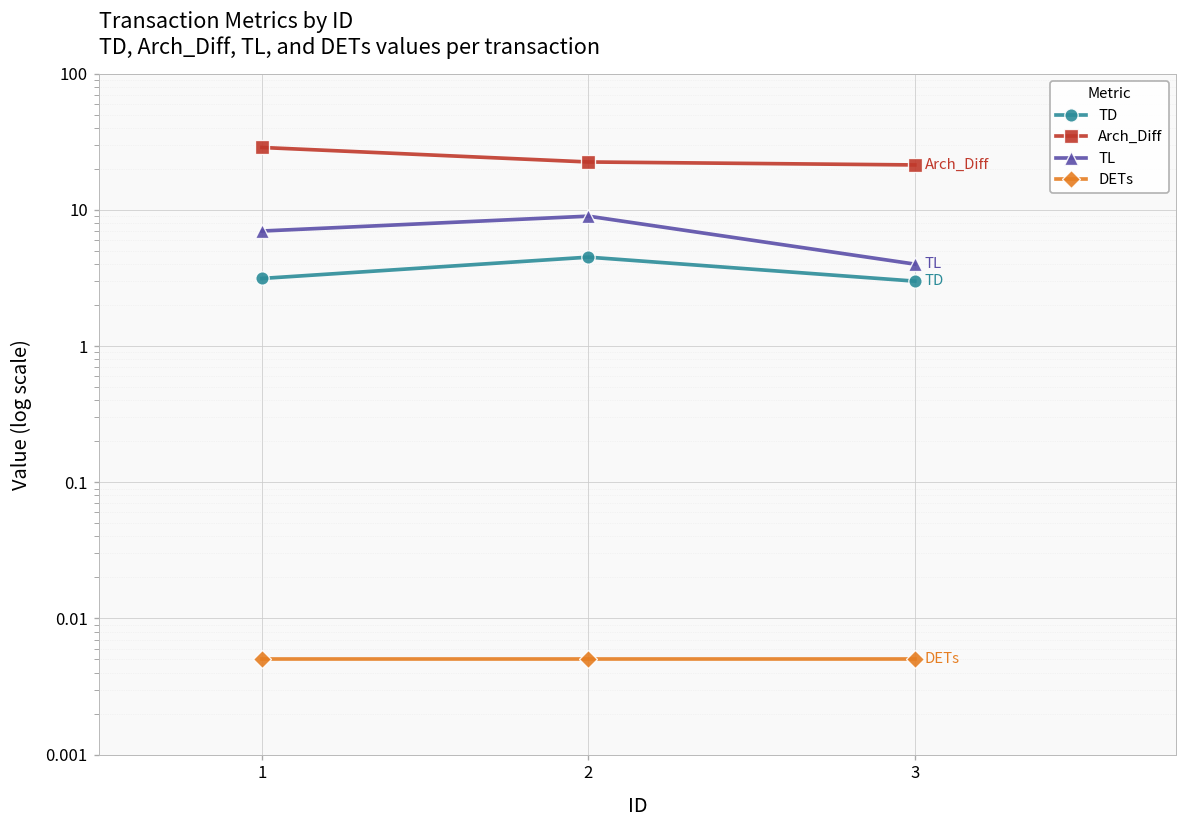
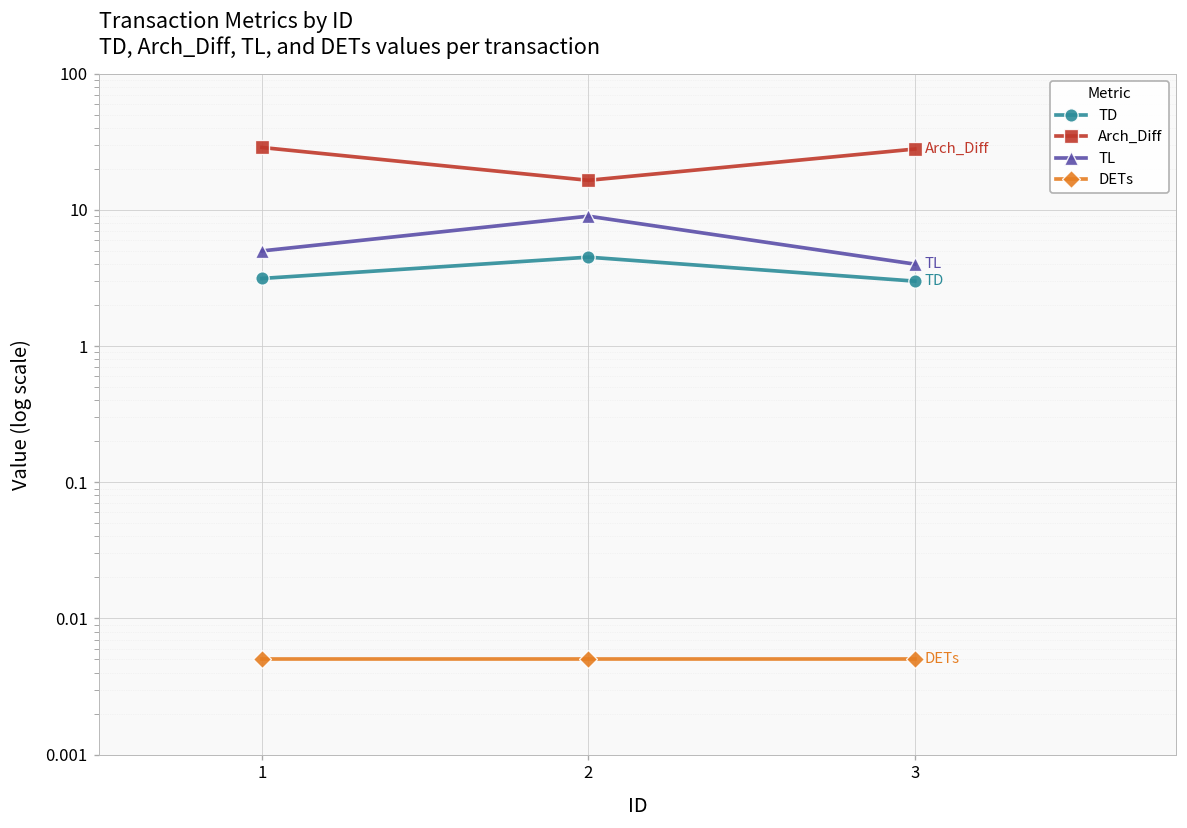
  {
    "TD": {
      "1": 3,
      "2": 4.5,
      "3": 3
    },
    "Arch_Diff": {
      "1": 29,
-     "2": 23,
-     "3": 21
+     "2": 17,
+     "3": 28
    },
    "TL": {
-     "1": 7,
+     "1": 5,
      "2": 9,
      "3": 4
    },
    "DETs": {
      "1": 0.005,
      "2": 0.005,
      "3": 0.005
    }
  }
